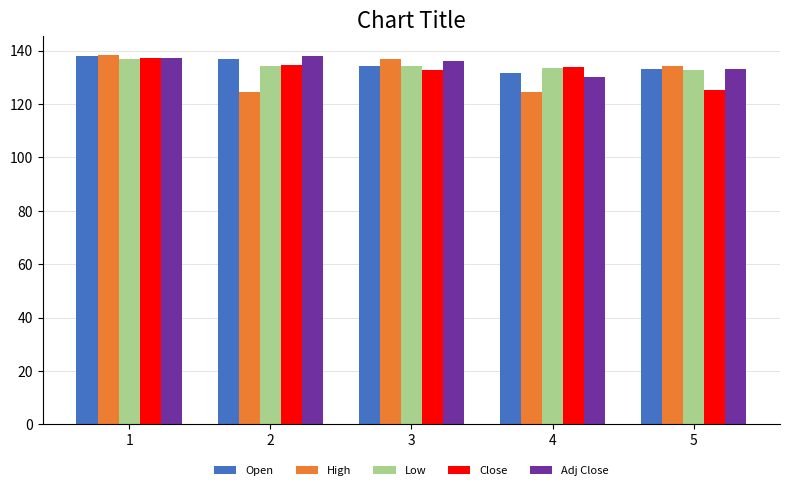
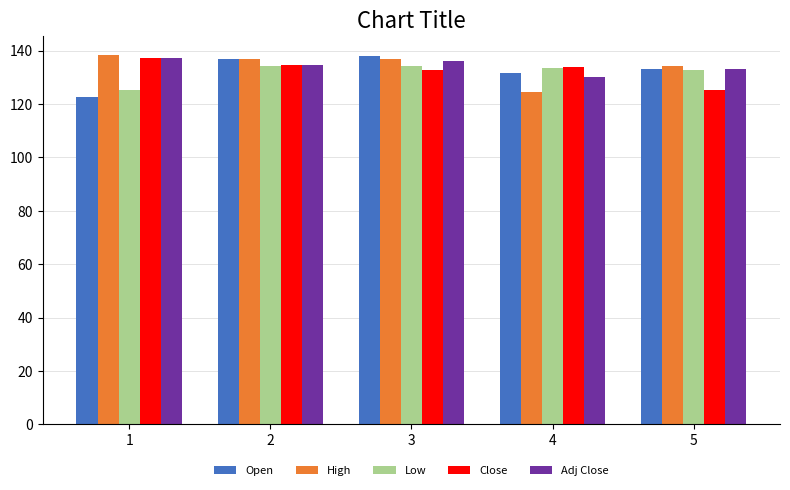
  {
    "Open": {
-     "1": 138,
+     "1": 123,
      "2": 137,
-     "3": 134,
+     "3": 138,
      "4": 132,
      "5": 133
    },
    "High": {
      "1": 139,
-     "2": 125,
+     "2": 137,
      "3": 137,
      "4": 124,
      "5": 134
    },
    "Low": {
-     "1": 137,
+     "1": 125,
      "2": 134,
      "3": 134,
      "4": 133,
      "5": 133
    },
    "Close": {
      "1": 137,
      "2": 135,
      "3": 133,
      "4": 134,
      "5": 125
    },
    "Adj Close": {
      "1": 137,
-     "2": 138,
+     "2": 135,
      "3": 136,
      "4": 130,
      "5": 133
    }
  }
